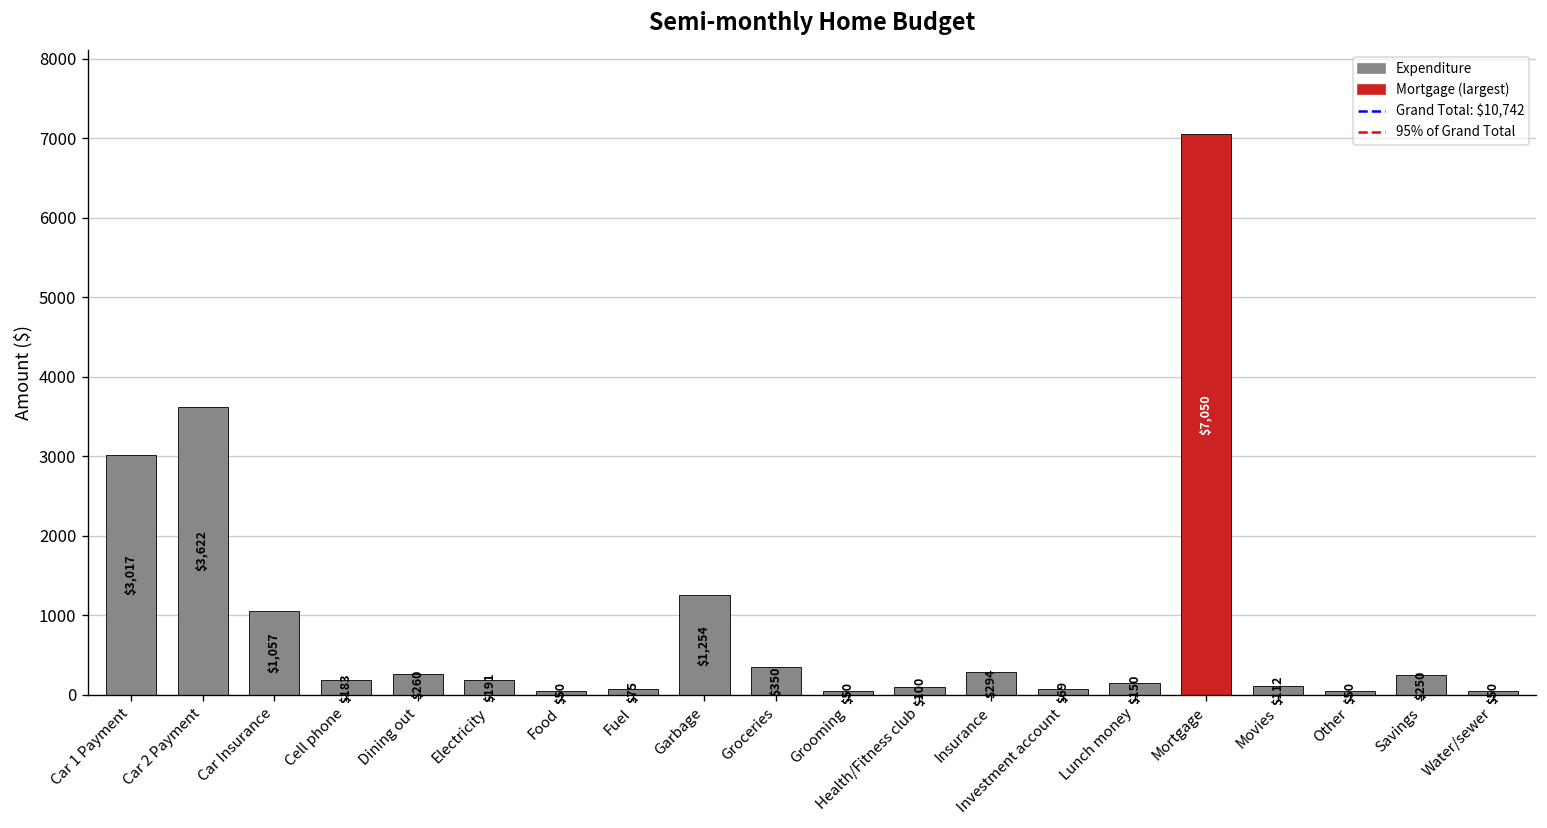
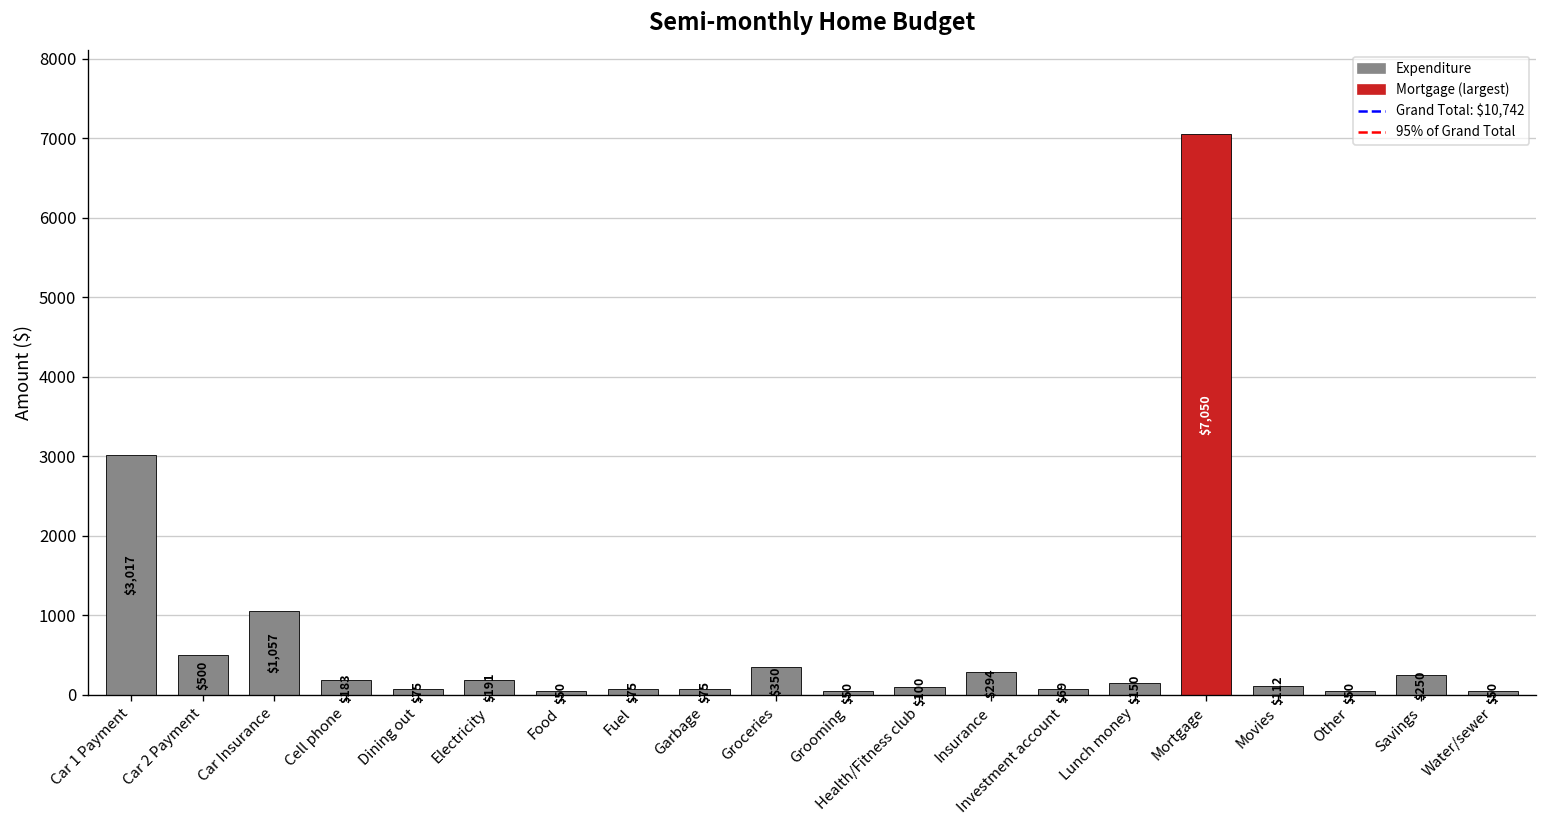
  {
    "Car 1 Payment": "$3,017",
-   "Car 2 Payment": "$3,622",
+   "Car 2 Payment": "$500",
    "Car Insurance": "$1,057",
    "Cell phone": "$183",
-   "Dining out": "$260",
+   "Dining out": "$75",
    "Electricity": "$191",
    "Food": "$50",
    "Fuel": "$75",
-   "Garbage": "$1,254",
+   "Garbage": "$75",
    "Groceries": "$350",
    "Grooming": "$50",
    "Health/Fitness club": "$100",
    "Insurance": "$294",
    "Investment account": "$69",
    "Lunch money": "$150",
    "Mortgage": "$7,050",
    "Movies": "$112",
    "Other": "$50",
    "Savings": "$250",
    "Water/sewer": "$50"
  }
